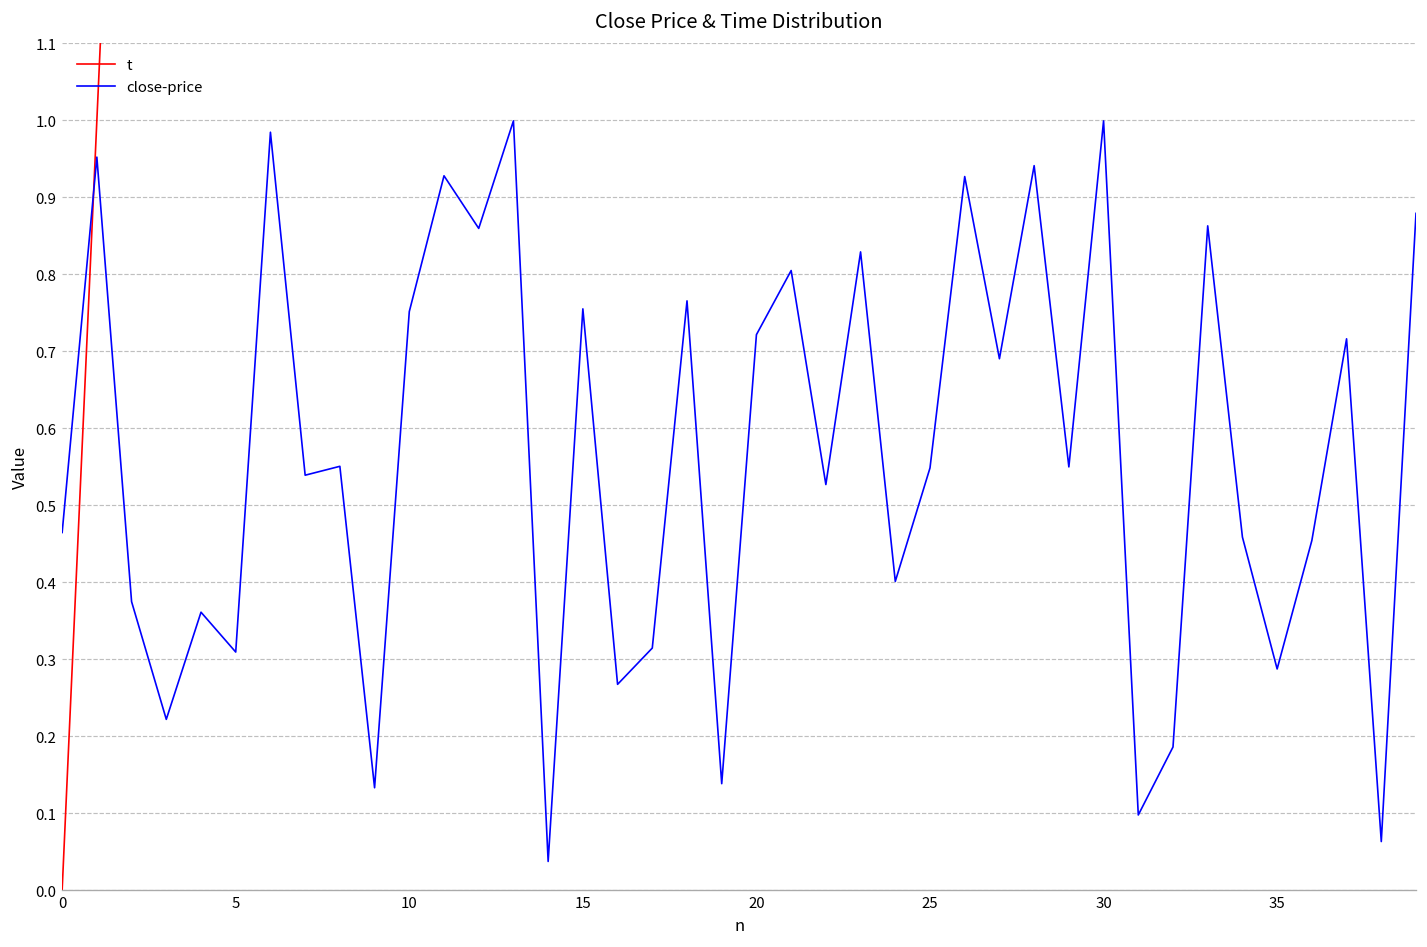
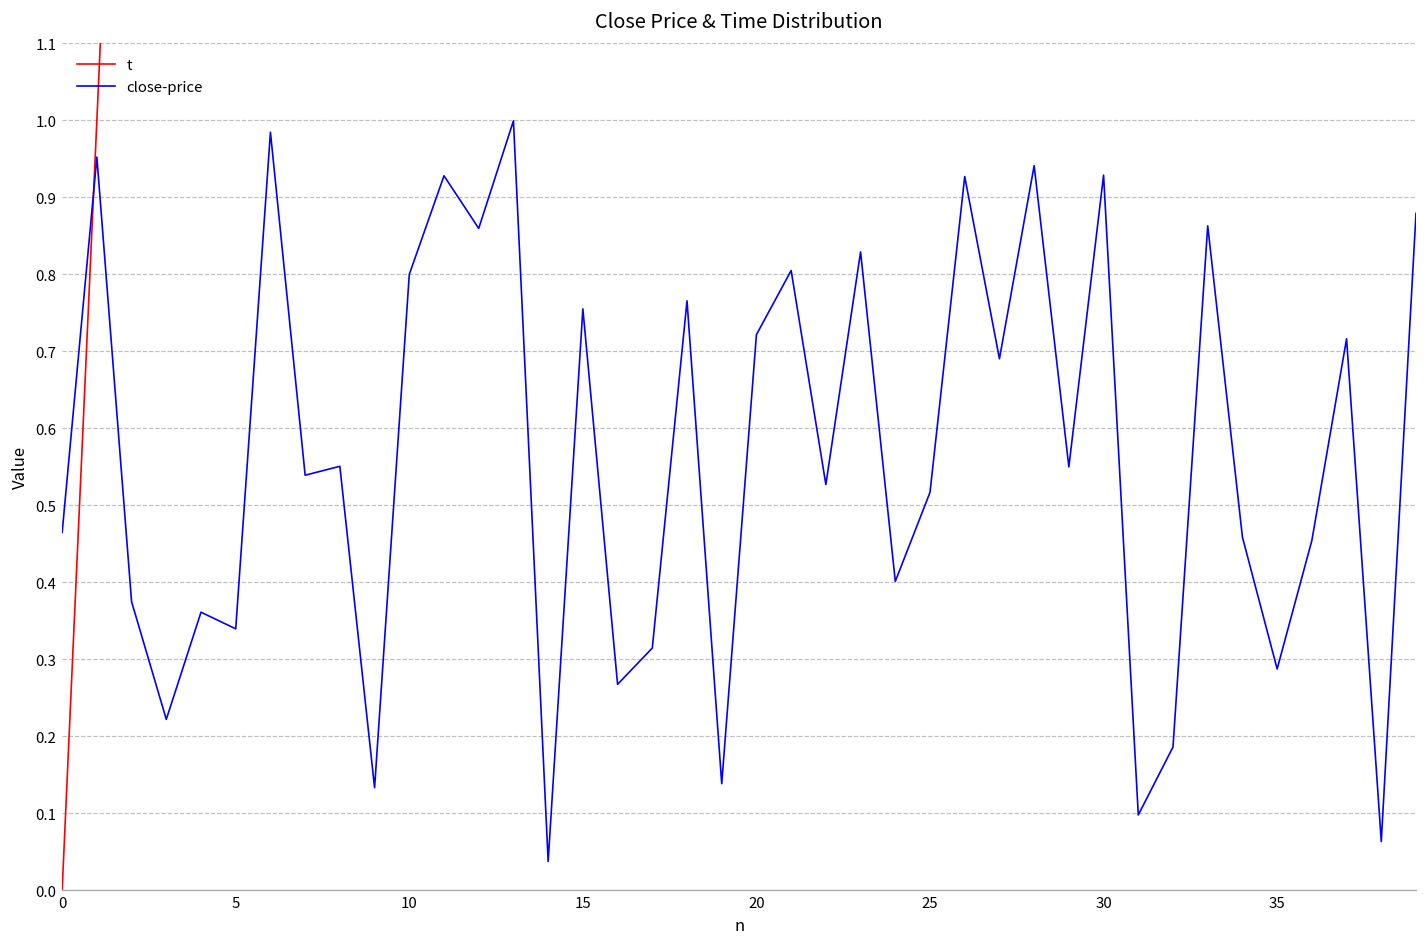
  {
    "t": {
      "0": 0.00
    },
    "close-price": {
      "0": 0.46,
-     "5": 0.31,
-     "10": 0.75,
+     "5": 0.34,
+     "10": 0.80,
      "15": 0.76,
      "20": 0.72,
-     "25": 0.55,
-     "30": 1.00,
+     "25": 0.52,
+     "30": 0.93,
      "35": 0.29
    }
  }
